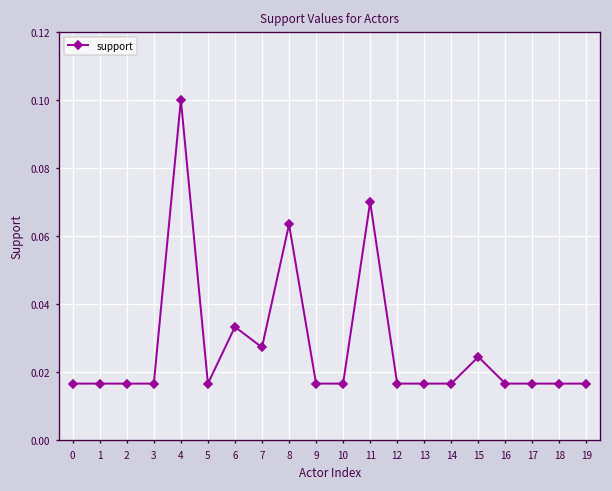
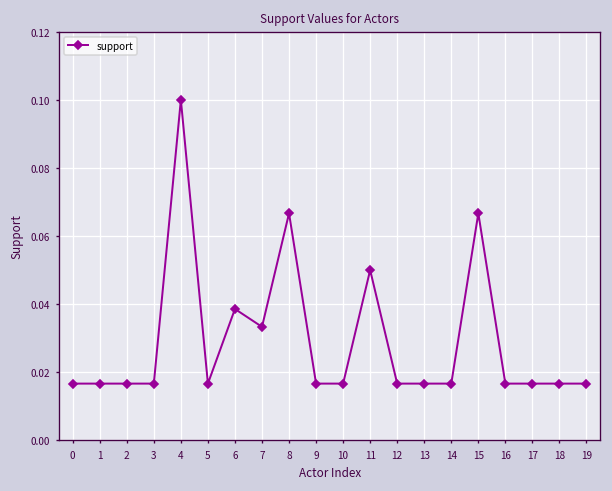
  {
    "0": 0.017,
    "1": 0.017,
    "2": 0.017,
    "3": 0.017,
    "4": 0.100,
    "5": 0.017,
-   "6": 0.033,
-   "7": 0.027,
-   "8": 0.063,
+   "6": 0.039,
+   "7": 0.033,
+   "8": 0.067,
    "9": 0.017,
    "10": 0.017,
-   "11": 0.07,
+   "11": 0.05,
    "12": 0.017,
    "13": 0.017,
    "14": 0.017,
-   "15": 0.025,
+   "15": 0.067,
    "16": 0.017,
    "17": 0.017,
    "18": 0.017,
    "19": 0.017
  }
